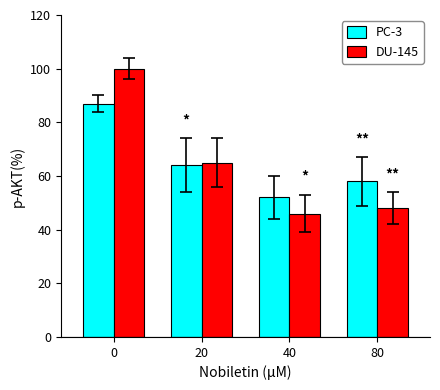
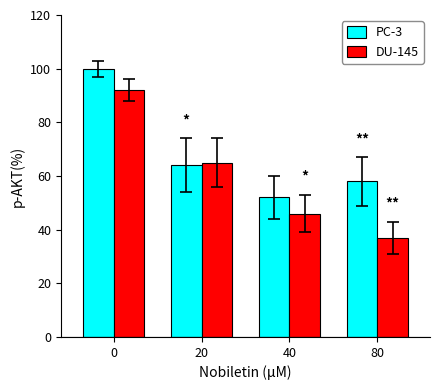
  {
    "PC-3": {
-     "0": 87,
+     "0": 100,
      "20": 64,
      "40": 52,
      "80": 58
    },
    "DU-145": {
-     "0": 100,
+     "0": 92,
      "20": 65,
      "40": 46,
-     "80": 48
+     "80": 37
    }
  }
